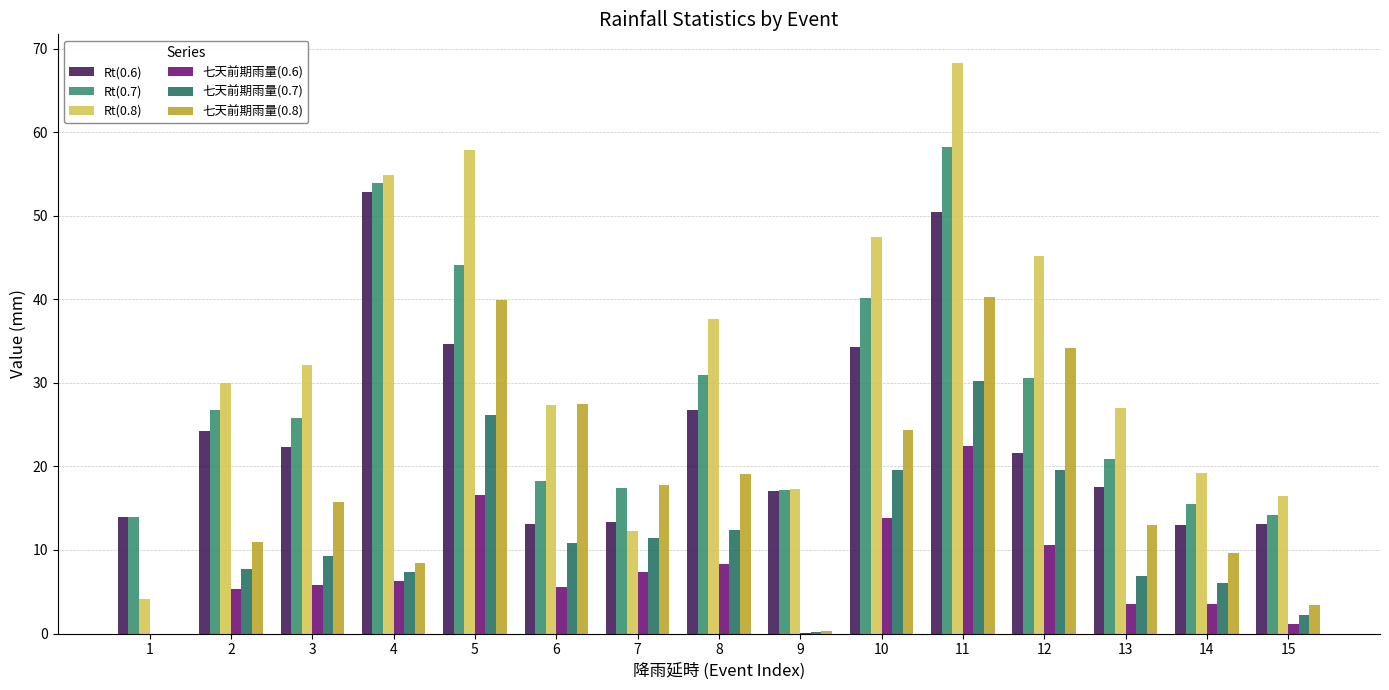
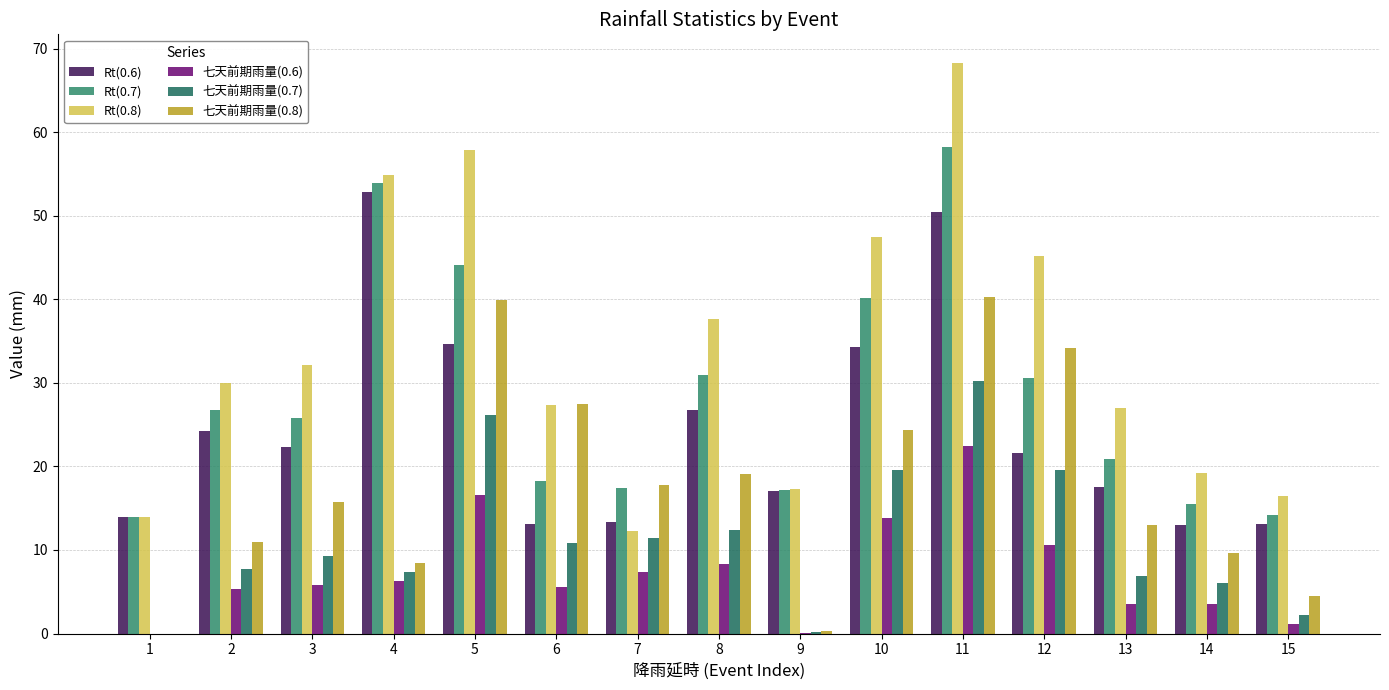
  {
    "Rt(0.8)": {
-     "1": 4,
+     "1": 14,
      "2": 30,
      "3": 32,
      "4": 55,
      "5": 58,
      "6": 27,
      "7": 12,
      "8": 38,
      "9": 17,
      "10": 47,
      "11": 68,
      "12": 45,
      "13": 27,
      "14": 19,
      "15": 17
    },
    "七天前期雨量(0.8)": {
      "1": 0,
      "2": 11,
      "3": 16,
      "4": 8,
      "5": 40,
      "6": 28,
      "7": 18,
      "8": 19,
      "9": 0,
      "10": 24,
      "11": 40,
      "12": 34,
      "13": 13,
      "14": 10,
-     "15": 3
+     "15": 5
    }
  }
